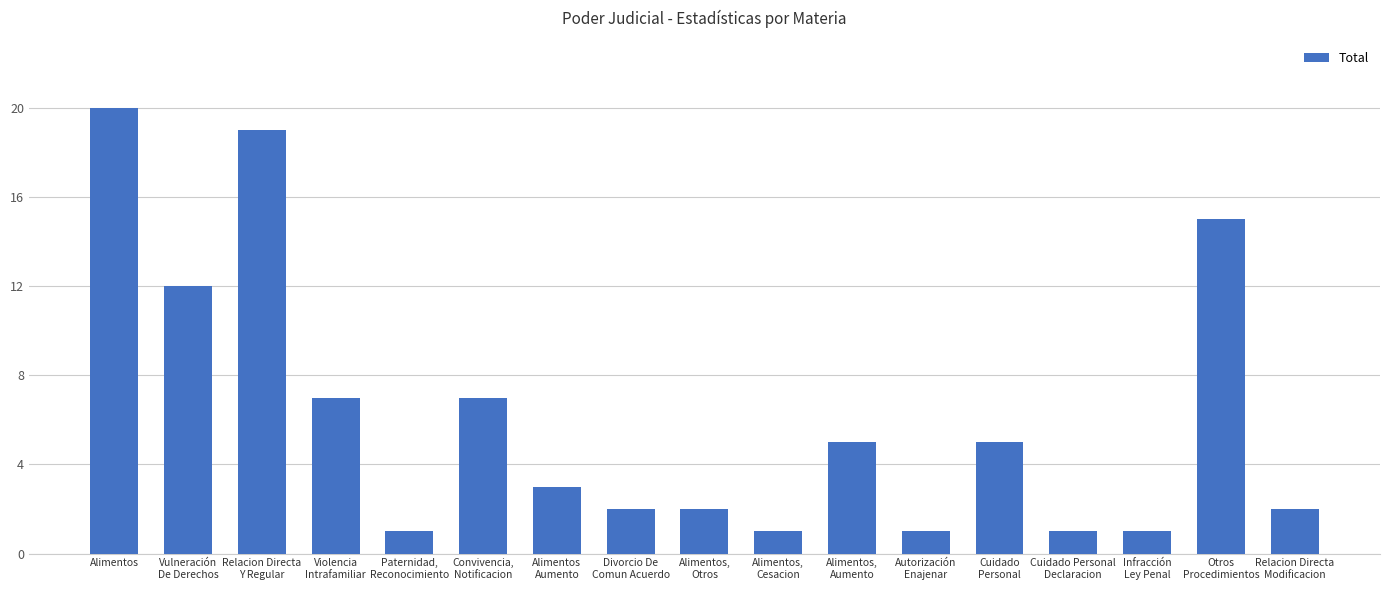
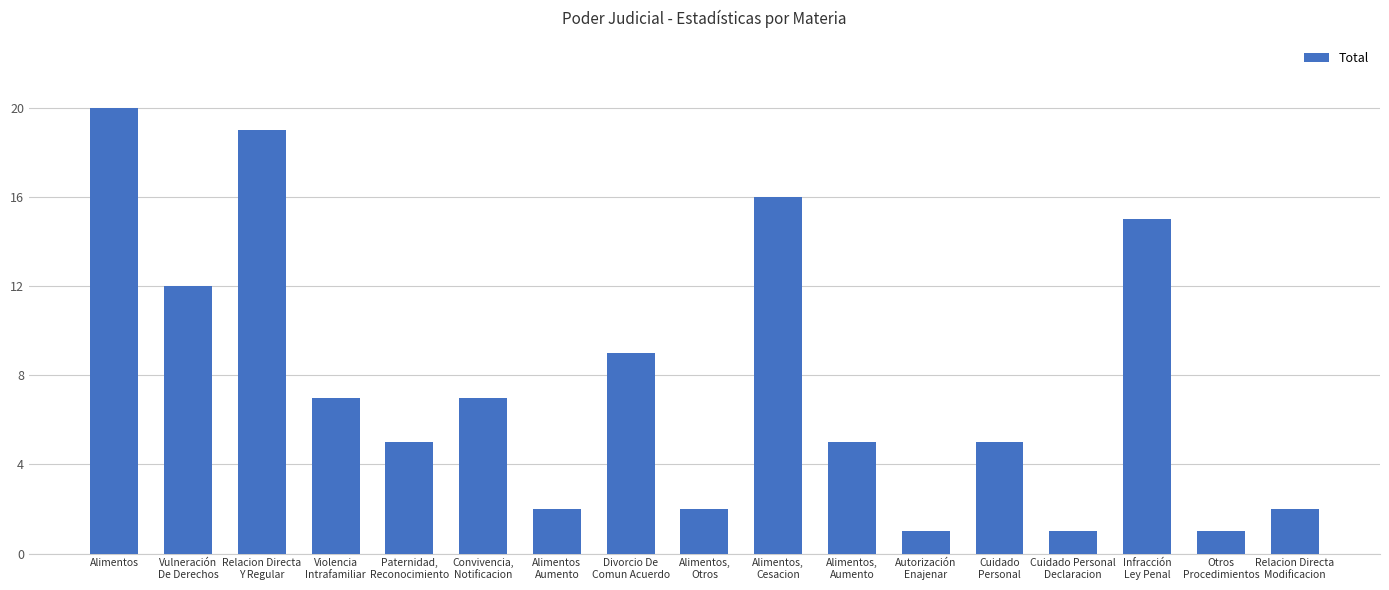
  {
    "Alimentos": 20,
    "Vulneración De Derechos": 12,
    "Relacion Directa Y Regular": 19,
    "Violencia Intrafamiliar": 7,
-   "Paternidad, Reconocimiento": 1,
+   "Paternidad, Reconocimiento": 5,
    "Convivencia, Notificacion": 7,
-   "Alimentos Aumento": 3,
-   "Divorcio De Comun Acuerdo": 2,
+   "Alimentos Aumento": 2,
+   "Divorcio De Comun Acuerdo": 9,
    "Alimentos, Otros": 2,
-   "Alimentos, Cesacion": 1,
+   "Alimentos, Cesacion": 16,
    "Alimentos, Aumento": 5,
    "Autorización Enajenar": 1,
    "Cuidado Personal": 5,
    "Cuidado Personal Declaracion": 1,
-   "Infracción Ley Penal": 1,
-   "Otros Procedimientos": 15,
+   "Infracción Ley Penal": 15,
+   "Otros Procedimientos": 1,
    "Relacion Directa Modificacion": 2
  }
